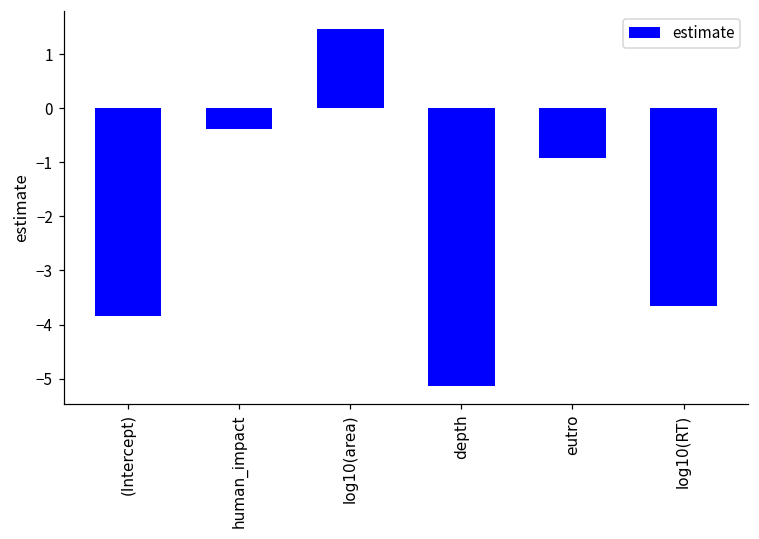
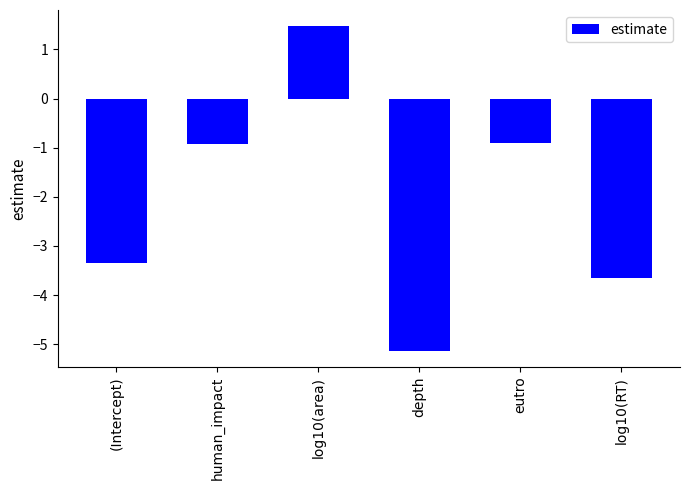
  {
-   "(Intercept)": -3.8,
-   "human_impact": -0.4,
+   "(Intercept)": -3.3,
+   "human_impact": -0.9,
    "log10(area)": 1.5,
    "depth": -5.1,
    "eutro": -0.9,
    "log10(RT)": -3.7
  }
